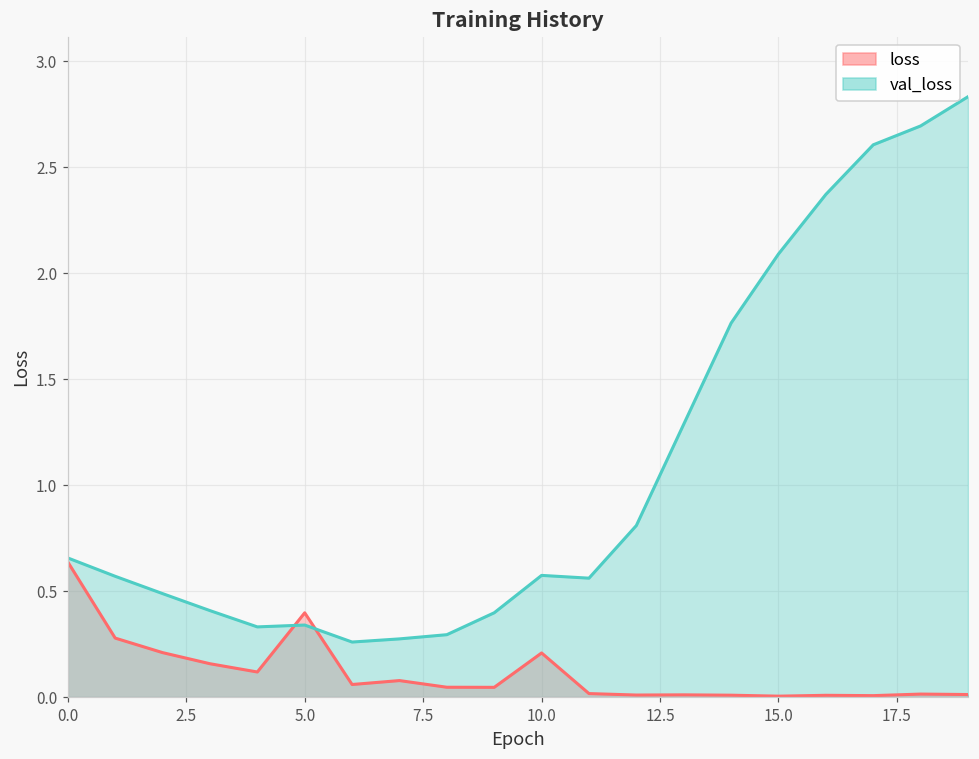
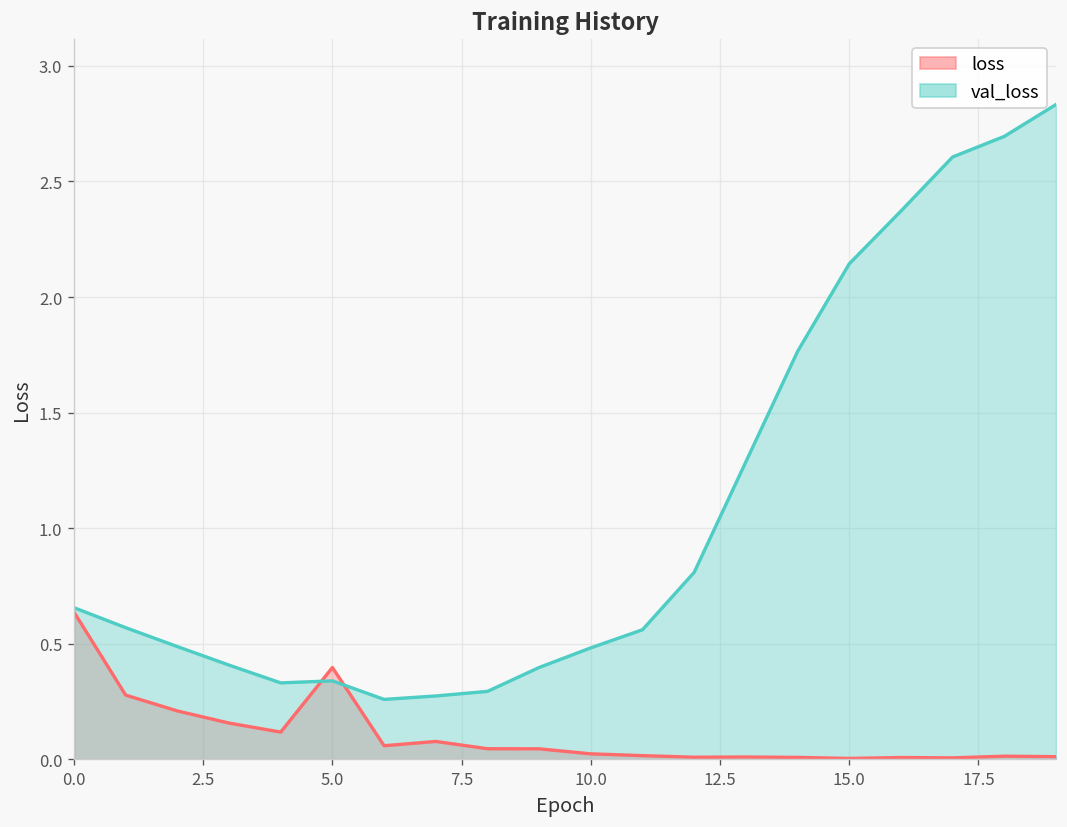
  {
    "loss": {
      "0.0": 0.64,
      "5.0": 0.40,
-     "10.0": 0.21,
+     "10.0": 0.02,
      "15.0": 0.00
    },
    "val_loss": {
      "0.0": 0.66,
      "5.0": 0.34,
-     "10.0": 0.57,
-     "15.0": 2.09
+     "10.0": 0.48,
+     "15.0": 2.14
    }
  }
